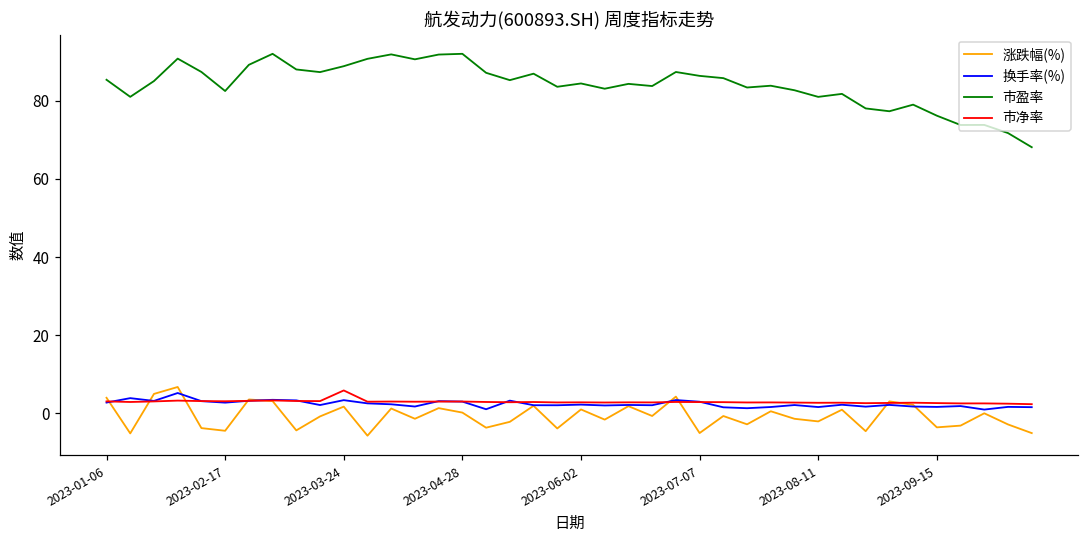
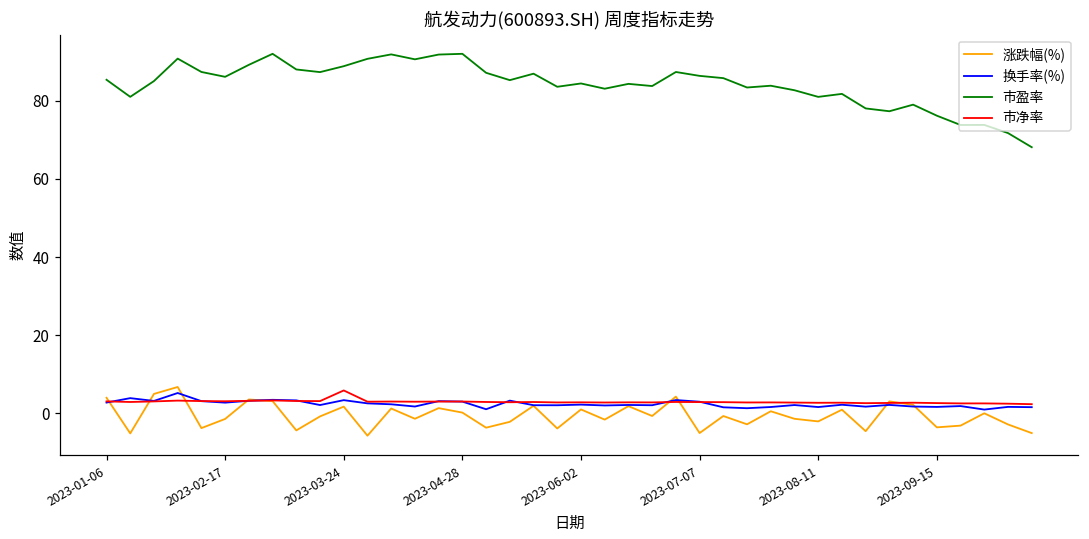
  {
    "涨跌幅(%)": {
      "2023-01-06": 4,
-     "2023-02-17": -4,
+     "2023-02-17": -1,
      "2023-03-24": 2,
      "2023-04-28": 0,
      "2023-06-02": 1,
      "2023-07-07": -5,
      "2023-08-11": -2,
      "2023-09-15": -4
    },
    "换手率(%)": {
      "2023-03-24": 3,
      "2023-08-11": 2,
      "2023-09-15": 2
    },
    "市盈率": {
      "2023-01-06": 85,
-     "2023-02-17": 82,
+     "2023-02-17": 86,
      "2023-03-24": 89,
      "2023-04-28": 92,
      "2023-06-02": 84,
      "2023-07-07": 86,
      "2023-08-11": 81,
      "2023-09-15": 76
    },
    "市净率": {
      "2023-03-24": 6,
      "2023-08-11": 3,
      "2023-09-15": 3
    }
  }
